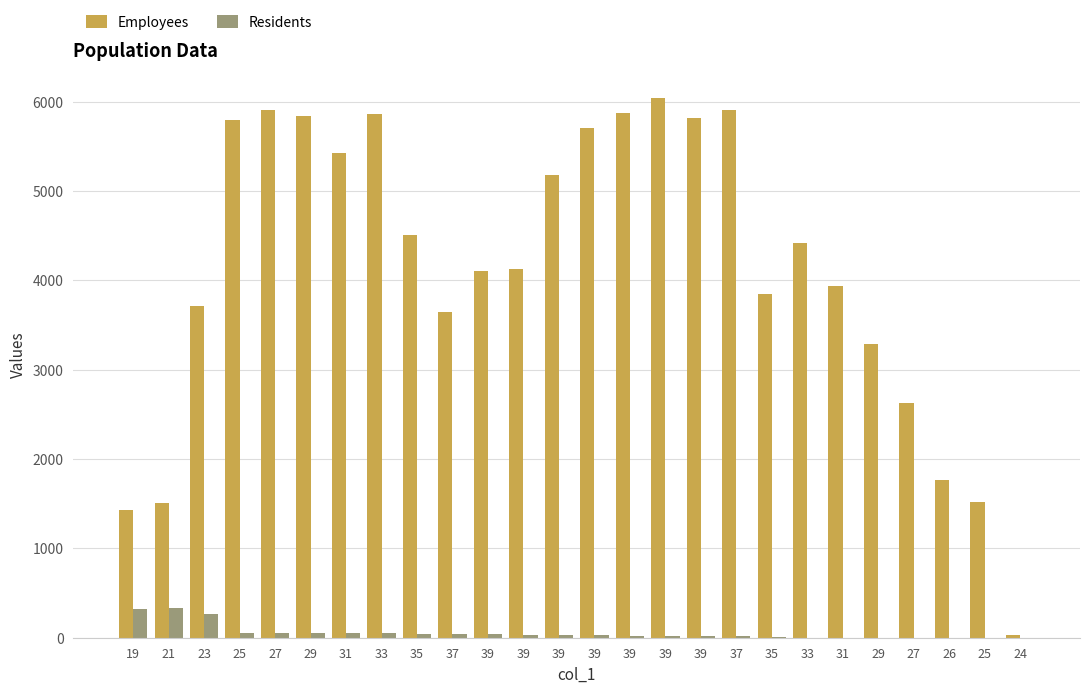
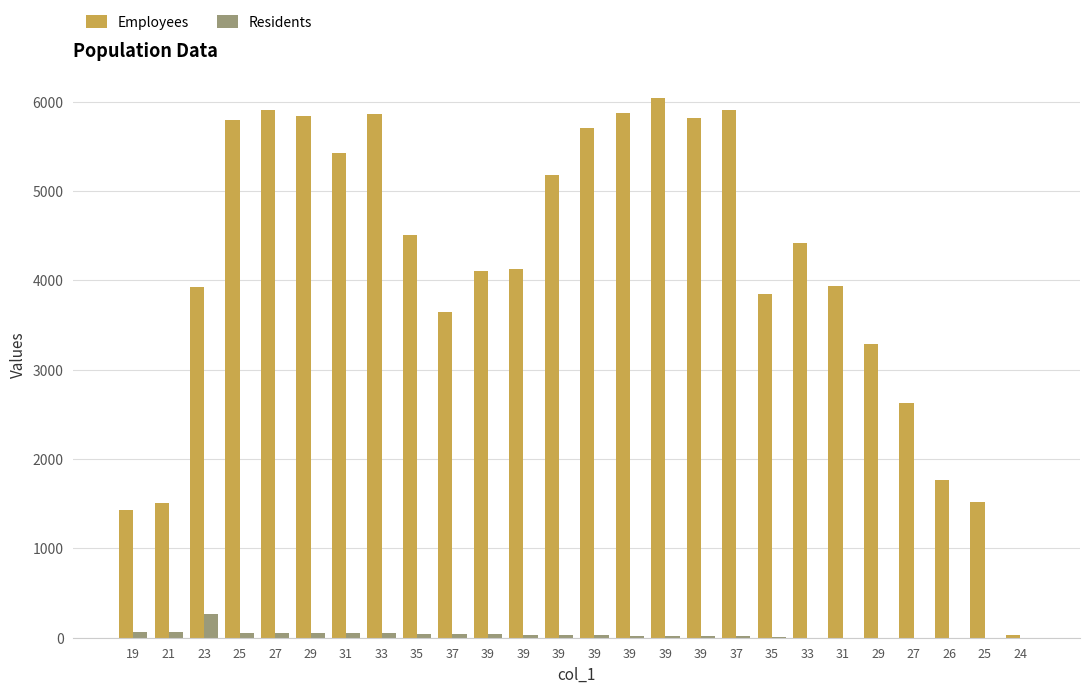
  {
    "Employees": {
      "19": 1400,
      "21": 1500,
-     "23": 3700,
+     "23": 3900,
      "26": 1800
    },
    "Residents": {
-     "19": 300,
-     "21": 300,
+     "19": 100,
+     "21": 100,
      "23": 300,
      "26": 0,
      "24": 0
    }
  }
